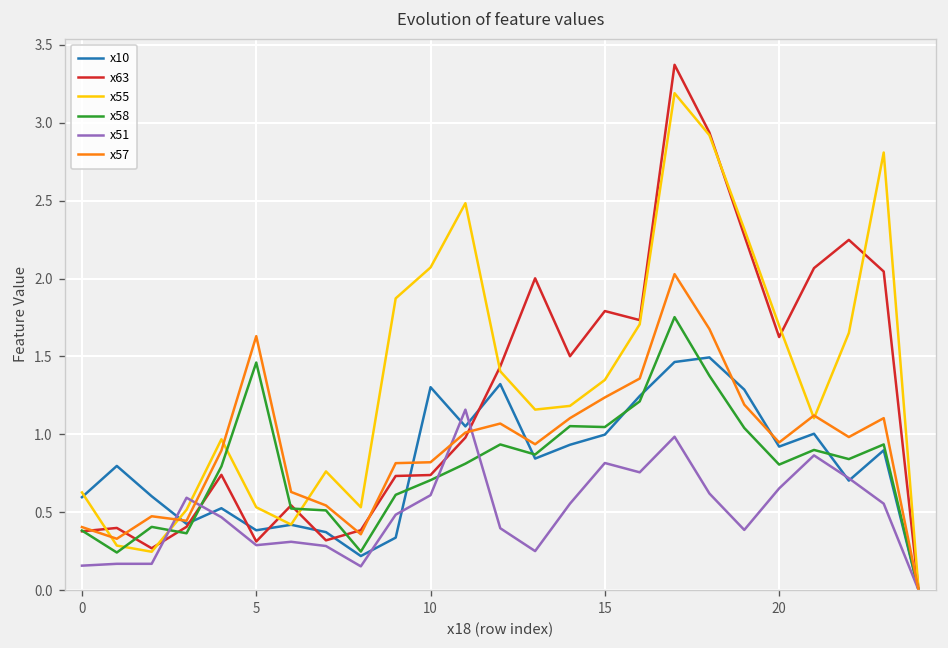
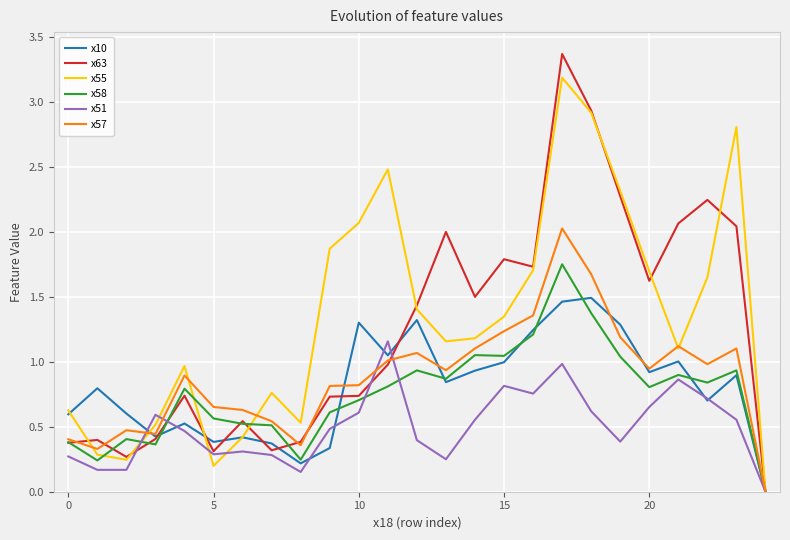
  {
    "x10": {
      "0": 0.60,
      "5": 0.38,
      "10": 1.30,
      "15": 1.00,
      "20": 0.92
    },
    "x63": {
      "5": 0.31,
      "10": 0.74,
      "15": 1.79,
      "20": 1.62
    },
    "x55": {
      "0": 0.63,
-     "5": 0.53,
+     "5": 0.20,
      "10": 2.07,
      "15": 1.35,
      "20": 1.70
    },
    "x58": {
-     "5": 1.46,
+     "5": 0.56,
      "10": 0.71,
      "15": 1.05,
      "20": 0.81
    },
    "x51": {
-     "0": 0.16,
+     "0": 0.27,
      "5": 0.29,
      "10": 0.61,
      "15": 0.82,
      "20": 0.65
    },
    "x57": {
      "0": 0.40,
-     "5": 1.63,
+     "5": 0.65,
      "10": 0.82,
      "15": 1.24,
      "20": 0.95
    }
  }
